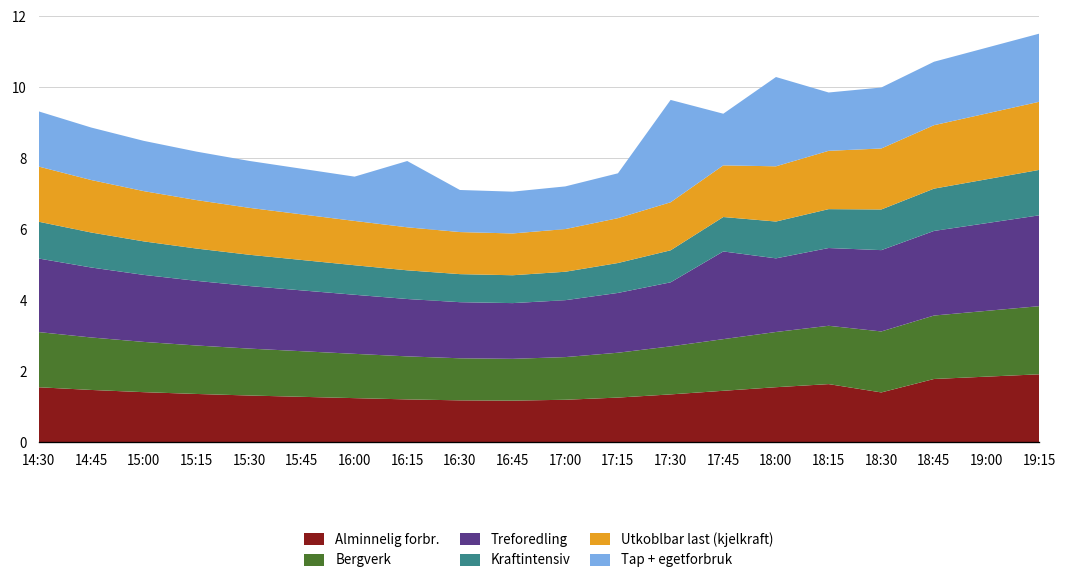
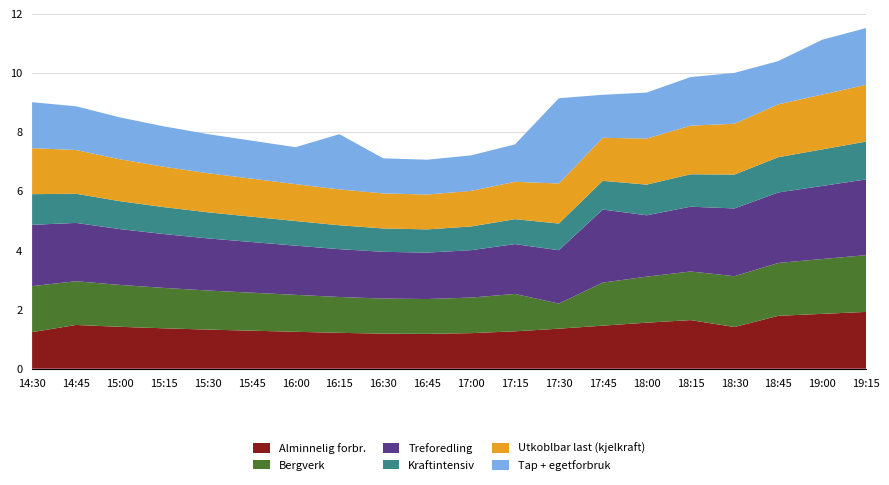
  {
    "Alminnelig forbr.": {
-     "14:30": 1.6
+     "14:30": 1.2
    },
    "Bergverk": {
-     "17:30": 1.4
+     "17:30": 0.8
    },
    "Tap + egetforbruk": {
      "14:30": 1.6,
      "14:45": 1.5,
      "15:00": 1.4,
      "15:15": 1.4,
      "15:30": 1.3,
      "15:45": 1.3,
      "16:00": 1.2,
      "16:15": 1.9,
      "16:30": 1.2,
      "16:45": 1.2,
      "17:00": 1.2,
      "17:15": 1.3,
      "17:30": 2.9,
      "17:45": 1.5,
-     "18:00": 2.5,
+     "18:00": 1.6,
      "18:15": 1.6,
      "18:30": 1.7,
-     "18:45": 1.8,
+     "18:45": 1.5,
      "19:00": 1.9,
      "19:15": 1.9
    }
  }
